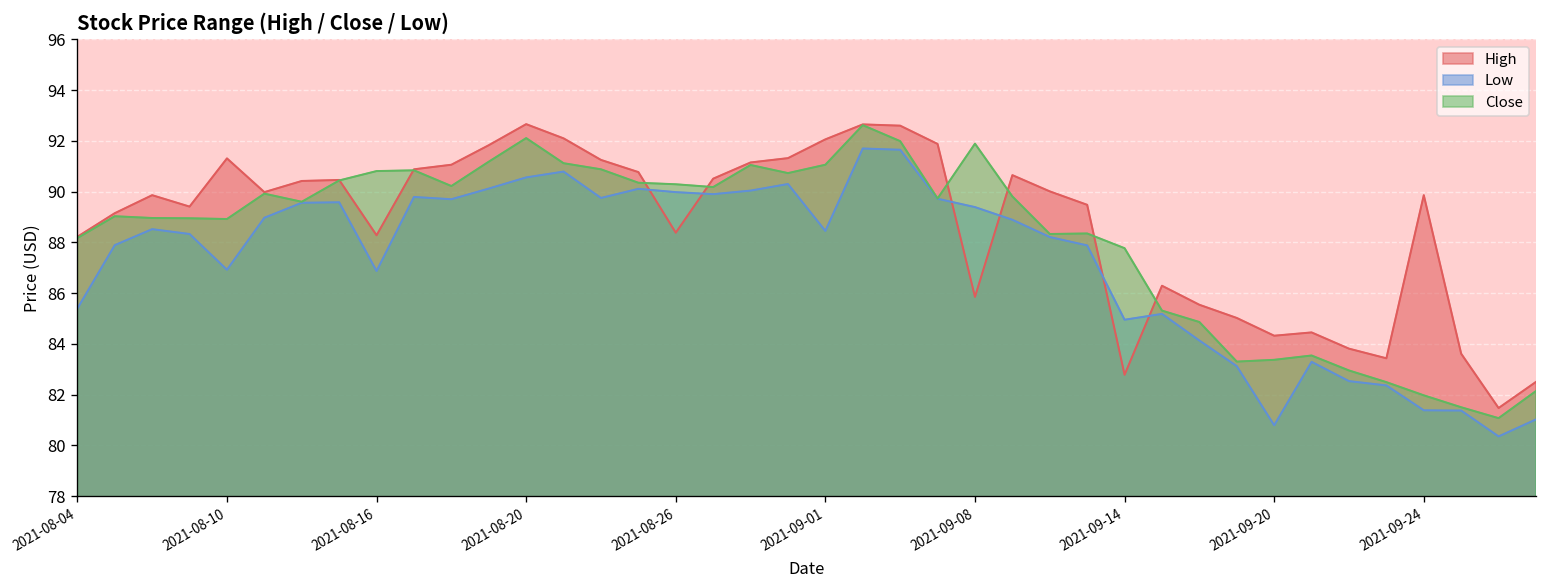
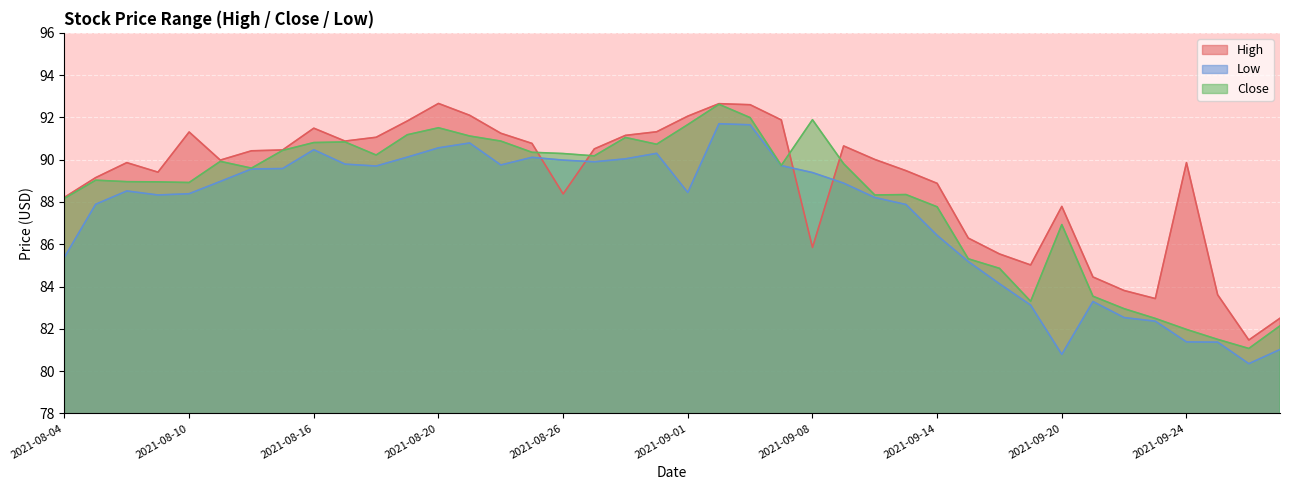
  {
    "High": {
      "2021-08-10": 91.3,
-     "2021-08-16": 88.3,
+     "2021-08-16": 91.5,
      "2021-08-20": 92.7,
      "2021-08-26": 88.4,
      "2021-09-01": 92.1,
      "2021-09-08": 85.9,
-     "2021-09-14": 82.8,
-     "2021-09-20": 84.3,
+     "2021-09-14": 88.9,
+     "2021-09-20": 87.8,
      "2021-09-24": 89.9
    },
    "Low": {
      "2021-08-04": 85.4,
-     "2021-08-10": 86.9,
-     "2021-08-16": 86.9,
+     "2021-08-10": 88.4,
+     "2021-08-16": 90.5,
      "2021-08-20": 90.6,
      "2021-08-26": 90.0,
      "2021-09-01": 88.5,
      "2021-09-08": 89.4,
-     "2021-09-14": 85.0,
+     "2021-09-14": 86.4,
      "2021-09-20": 80.8,
      "2021-09-24": 81.4
    },
    "Close": {
      "2021-08-10": 88.9,
      "2021-08-16": 90.8,
-     "2021-08-20": 92.1,
+     "2021-08-20": 91.5,
      "2021-08-26": 90.3,
-     "2021-09-01": 91.1,
+     "2021-09-01": 91.7,
      "2021-09-08": 91.9,
      "2021-09-14": 87.8,
-     "2021-09-20": 83.4,
+     "2021-09-20": 86.9,
      "2021-09-24": 82.0
    }
  }
